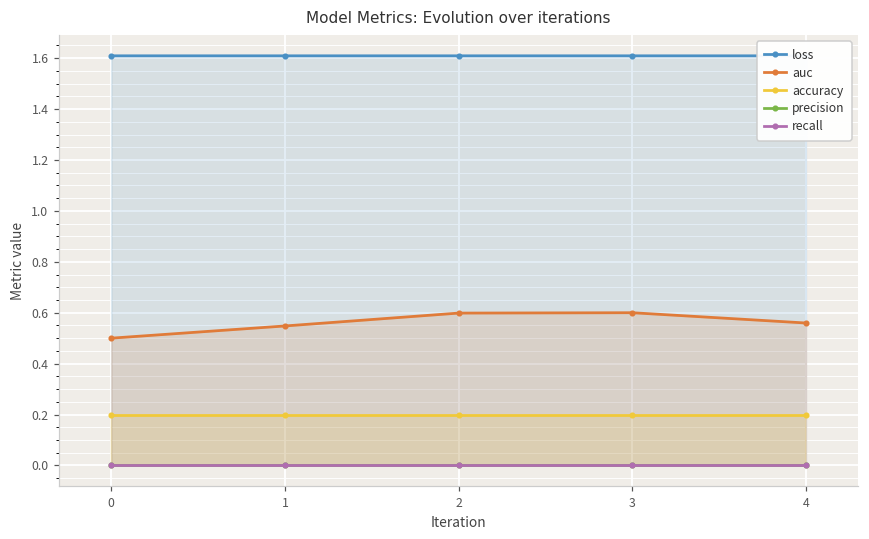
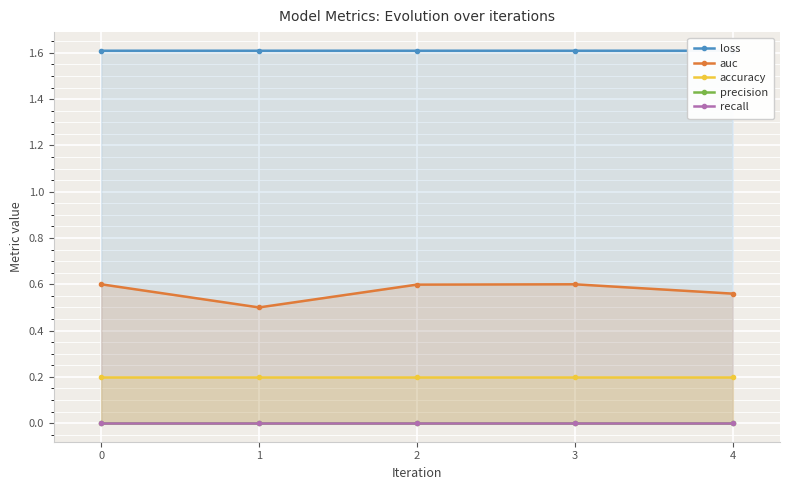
  {
    "loss": {
      "0": 1.61,
      "1": 1.61,
      "2": 1.61,
      "3": 1.61
    },
    "auc": {
-     "0": 0.5,
-     "1": 0.55,
+     "0": 0.6,
+     "1": 0.50,
      "2": 0.60,
      "3": 0.60,
      "4": 0.56
    },
    "accuracy": {
      "0": 0.20,
      "1": 0.20,
      "2": 0.20,
      "3": 0.20,
      "4": 0.20
    },
    "recall": {
      "0": 0.00,
      "1": 0.00,
      "2": 0.00,
      "3": 0.00,
      "4": 0.00
    }
  }
